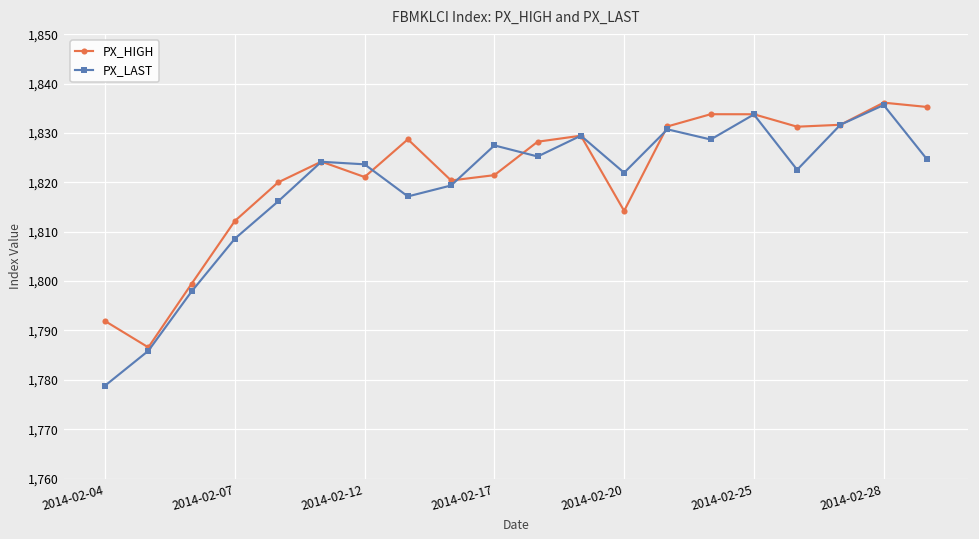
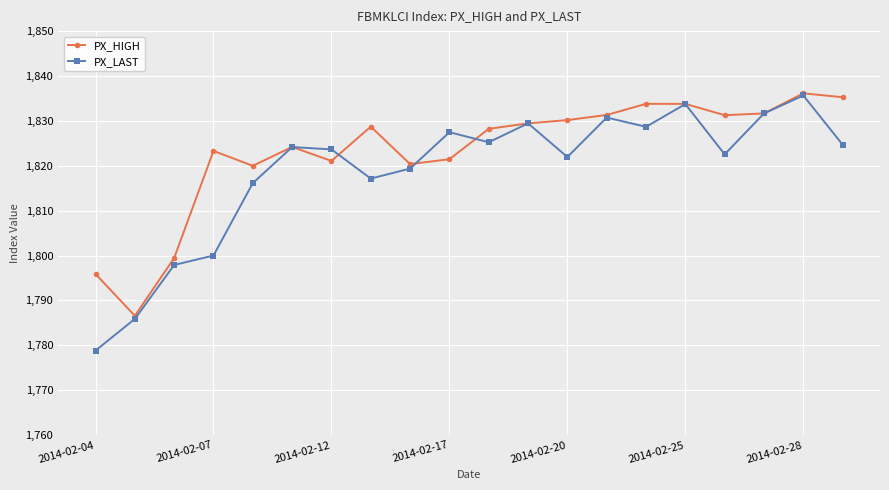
  {
    "PX_HIGH": {
-     "2014-02-04": "1,792",
-     "2014-02-07": "1,812",
+     "2014-02-04": "1,796",
+     "2014-02-07": "1,823",
      "2014-02-12": "1,821",
      "2014-02-17": "1,821",
-     "2014-02-20": "1,814"
+     "2014-02-20": "1,830"
    },
    "PX_LAST": {
      "2014-02-04": "1,779",
-     "2014-02-07": "1,809",
+     "2014-02-07": "1,800",
      "2014-02-12": "1,824",
      "2014-02-17": "1,827",
      "2014-02-20": "1,822"
    }
  }
